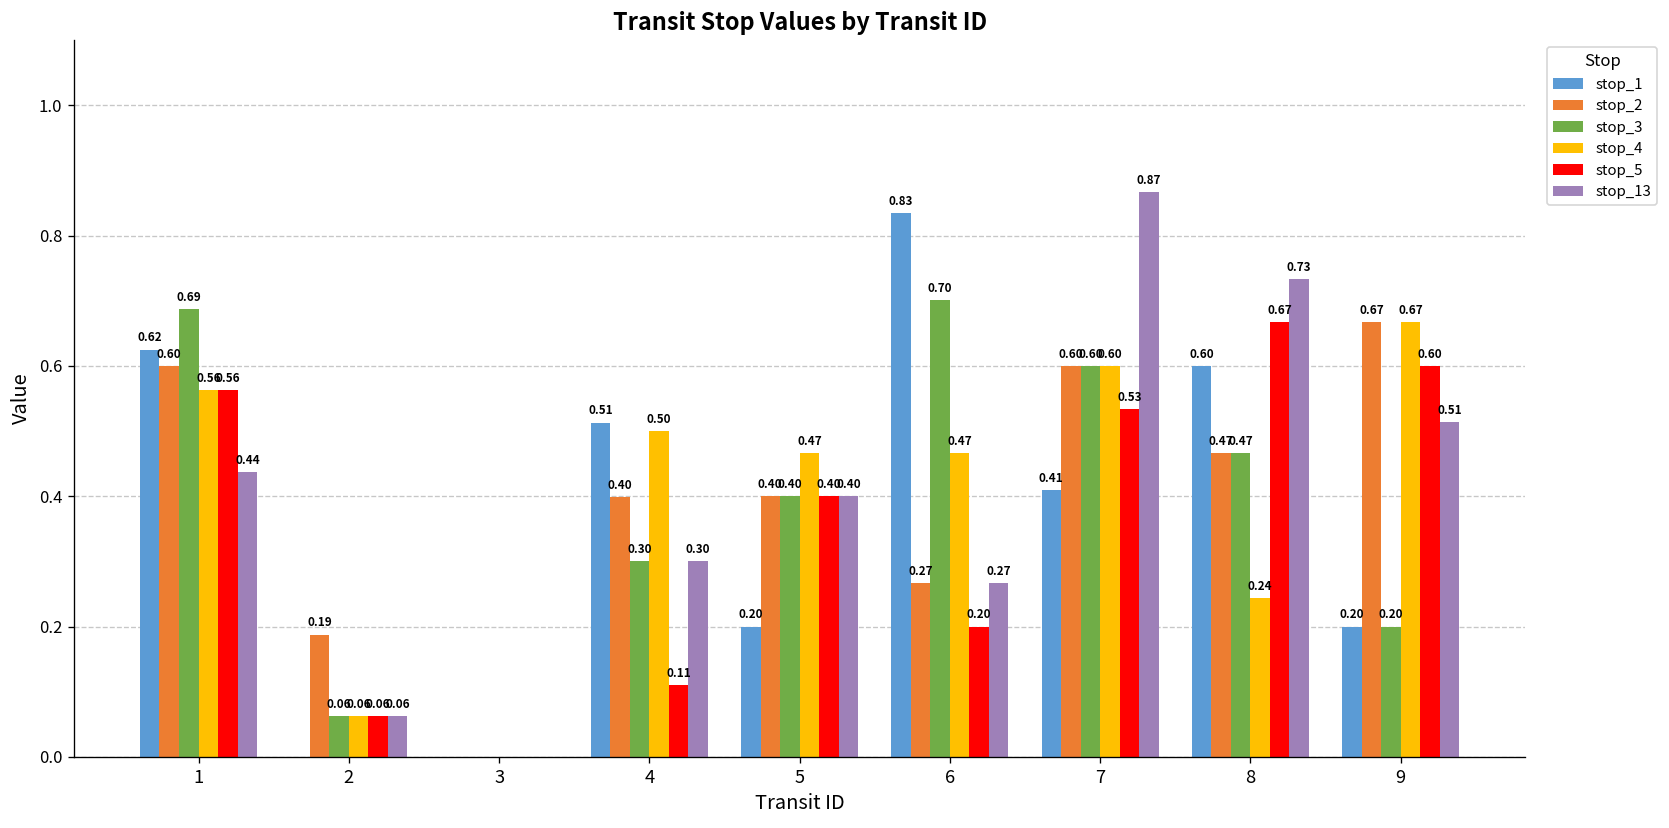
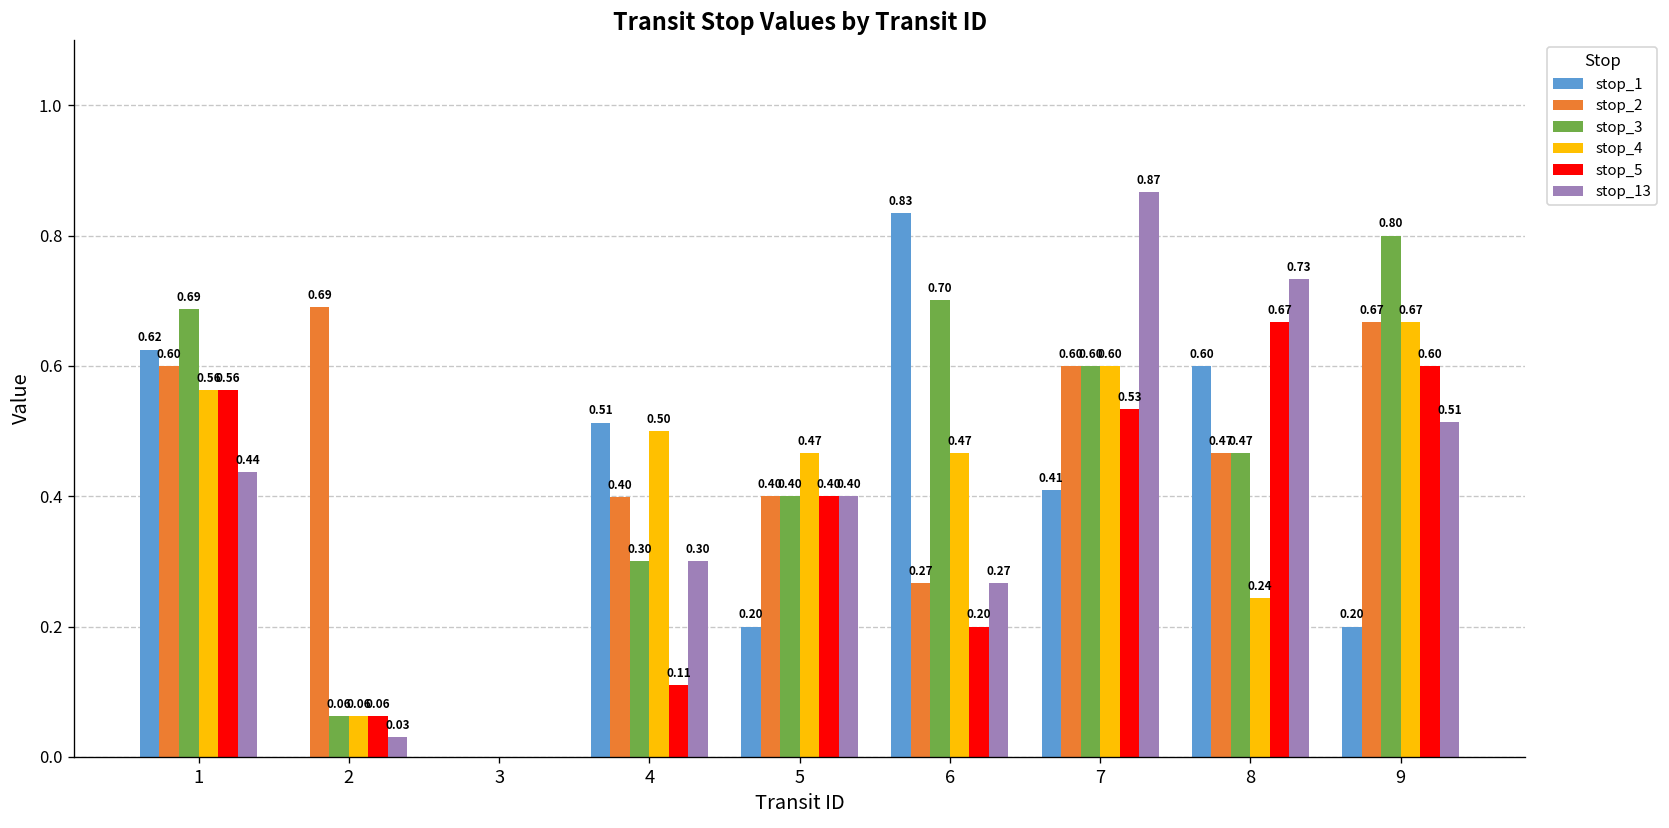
  {
    "stop_1": {
      "1": 0.62,
      "4": 0.51,
      "5": 0.20,
      "6": 0.83,
      "7": 0.41,
      "8": 0.60,
      "9": 0.20
    },
    "stop_2": {
      "1": 0.60,
-     "2": 0.19,
+     "2": 0.69,
      "4": 0.40,
      "6": 0.27,
      "9": 0.67
    },
    "stop_3": {
      "1": 0.69,
      "4": 0.30,
      "6": 0.70,
-     "9": 0.20
+     "9": 0.80
    },
    "stop_4": {
      "4": 0.50,
      "5": 0.47,
      "6": 0.47,
      "8": 0.24,
      "9": 0.67
    },
    "stop_5": {
      "4": 0.11,
      "6": 0.20,
      "7": 0.53,
      "8": 0.67,
      "9": 0.60
    },
    "stop_13": {
      "1": 0.44,
-     "2": 0.06,
+     "2": 0.03,
      "4": 0.30,
      "6": 0.27,
      "7": 0.87,
      "8": 0.73,
      "9": 0.51
    }
  }
